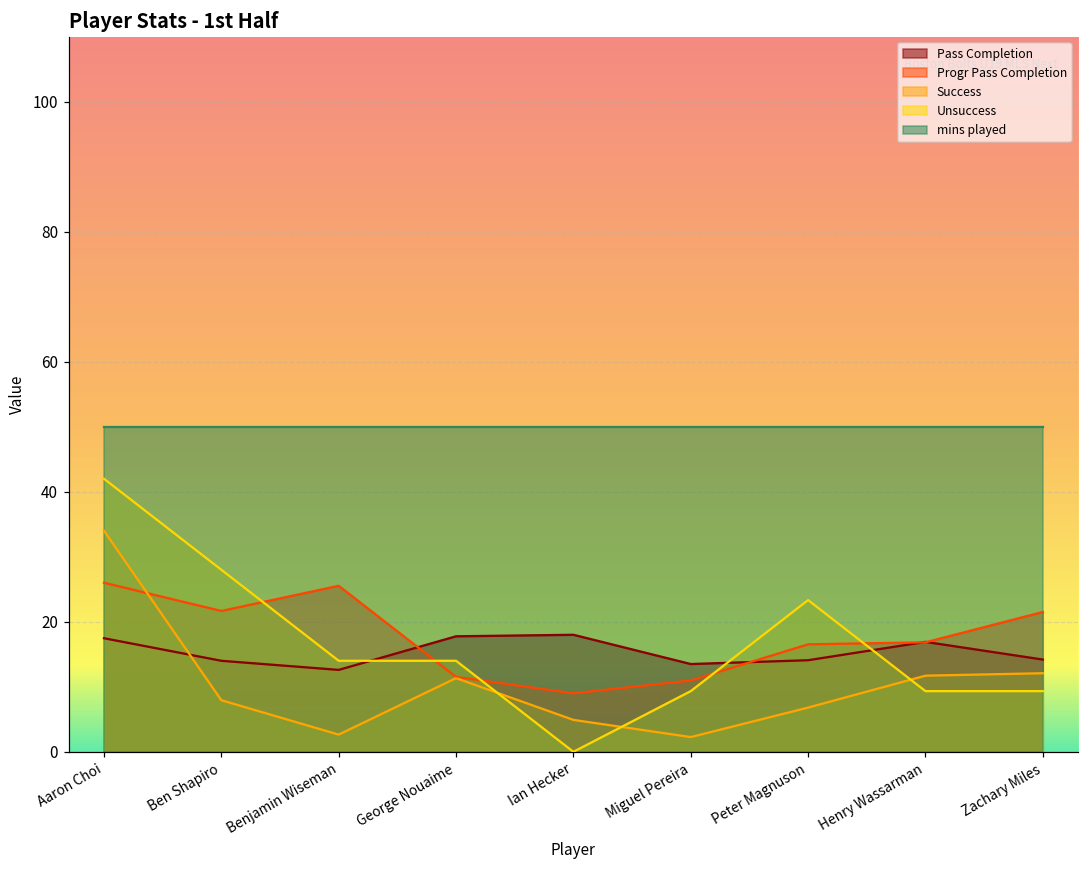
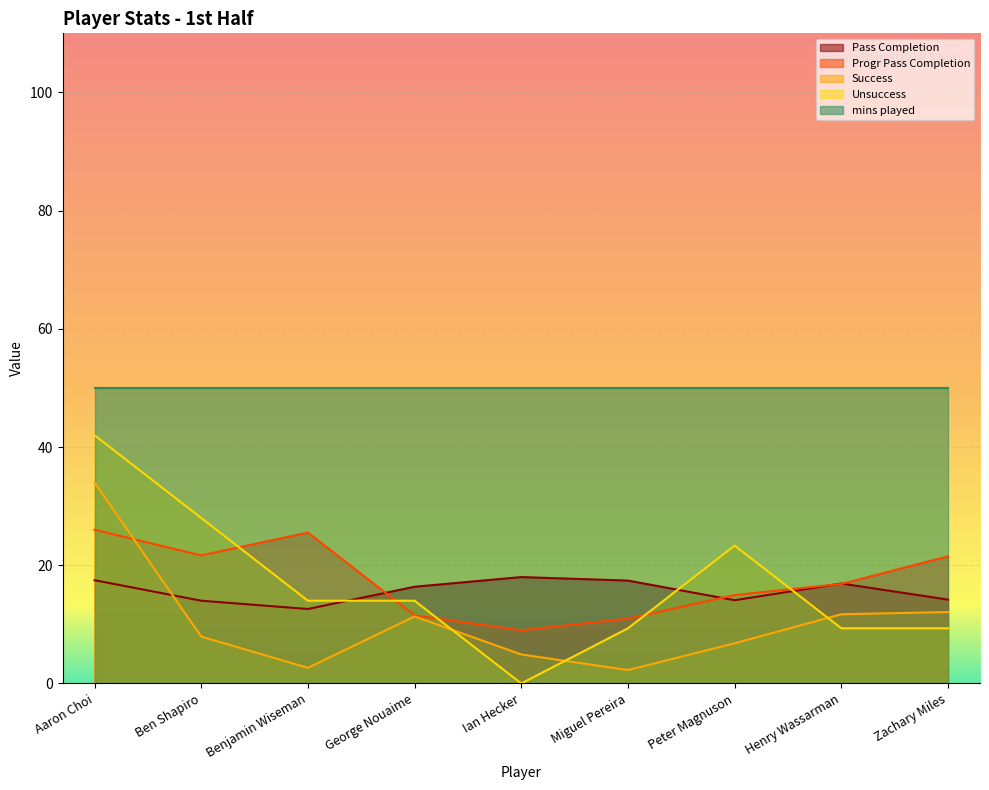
  {
    "Pass Completion": {
      "Aaron Choi": 17,
      "Ben Shapiro": 14,
      "Benjamin Wiseman": 13,
-     "George Nouaime": 18,
+     "George Nouaime": 16,
      "Ian Hecker": 18,
-     "Miguel Pereira": 14,
+     "Miguel Pereira": 17,
      "Peter Magnuson": 14,
      "Zachary Miles": 14
    },
    "Progr Pass Completion": {
      "Aaron Choi": 26,
      "Ben Shapiro": 22,
      "Benjamin Wiseman": 26,
      "Ian Hecker": 9,
      "Miguel Pereira": 11,
-     "Peter Magnuson": 17,
+     "Peter Magnuson": 15,
      "Zachary Miles": 22
    },
    "mins played": {
      "Aaron Choi": 50,
      "Ben Shapiro": 50,
      "Benjamin Wiseman": 50,
      "George Nouaime": 50,
      "Ian Hecker": 50,
      "Miguel Pereira": 50,
      "Peter Magnuson": 50,
      "Henry Wassarman": 50,
      "Zachary Miles": 50
    }
  }
